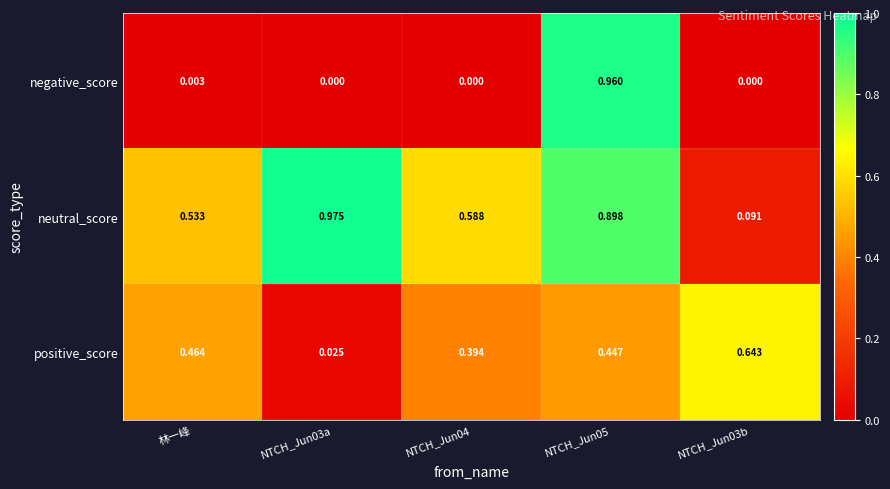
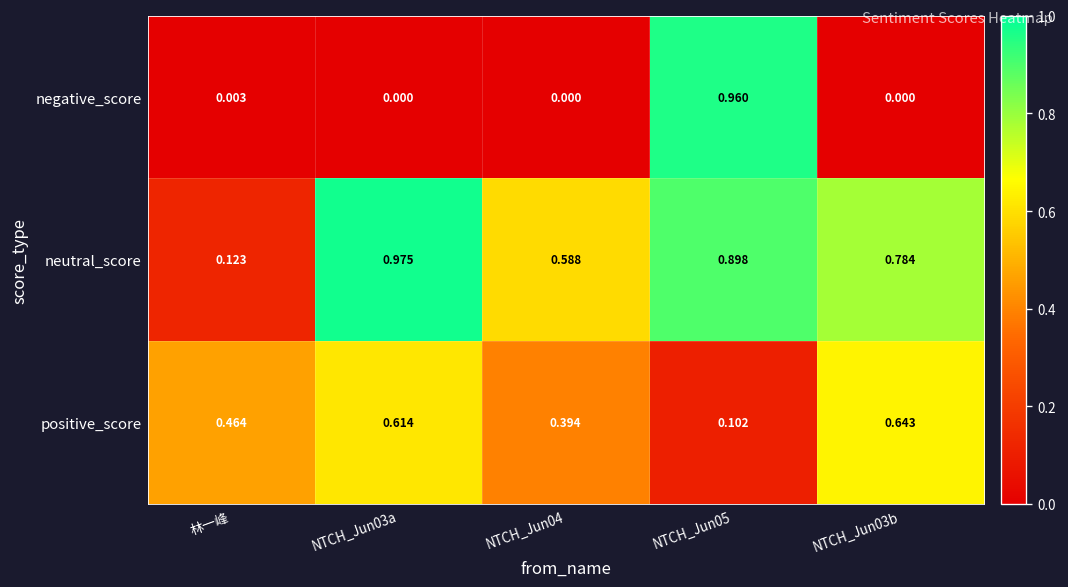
  {
    "negative_score": {
      "林一峰": 0.003,
      "NTCH_Jun03a": 0.000,
      "NTCH_Jun04": 0.000,
      "NTCH_Jun05": 0.960,
      "NTCH_Jun03b": 0.000
    },
    "neutral_score": {
-     "林一峰": 0.533,
+     "林一峰": 0.123,
      "NTCH_Jun03a": 0.975,
      "NTCH_Jun04": 0.588,
      "NTCH_Jun05": 0.898,
-     "NTCH_Jun03b": 0.091
+     "NTCH_Jun03b": 0.784
    },
    "positive_score": {
      "林一峰": 0.464,
-     "NTCH_Jun03a": 0.025,
+     "NTCH_Jun03a": 0.614,
      "NTCH_Jun04": 0.394,
-     "NTCH_Jun05": 0.447,
+     "NTCH_Jun05": 0.102,
      "NTCH_Jun03b": 0.643
    }
  }
